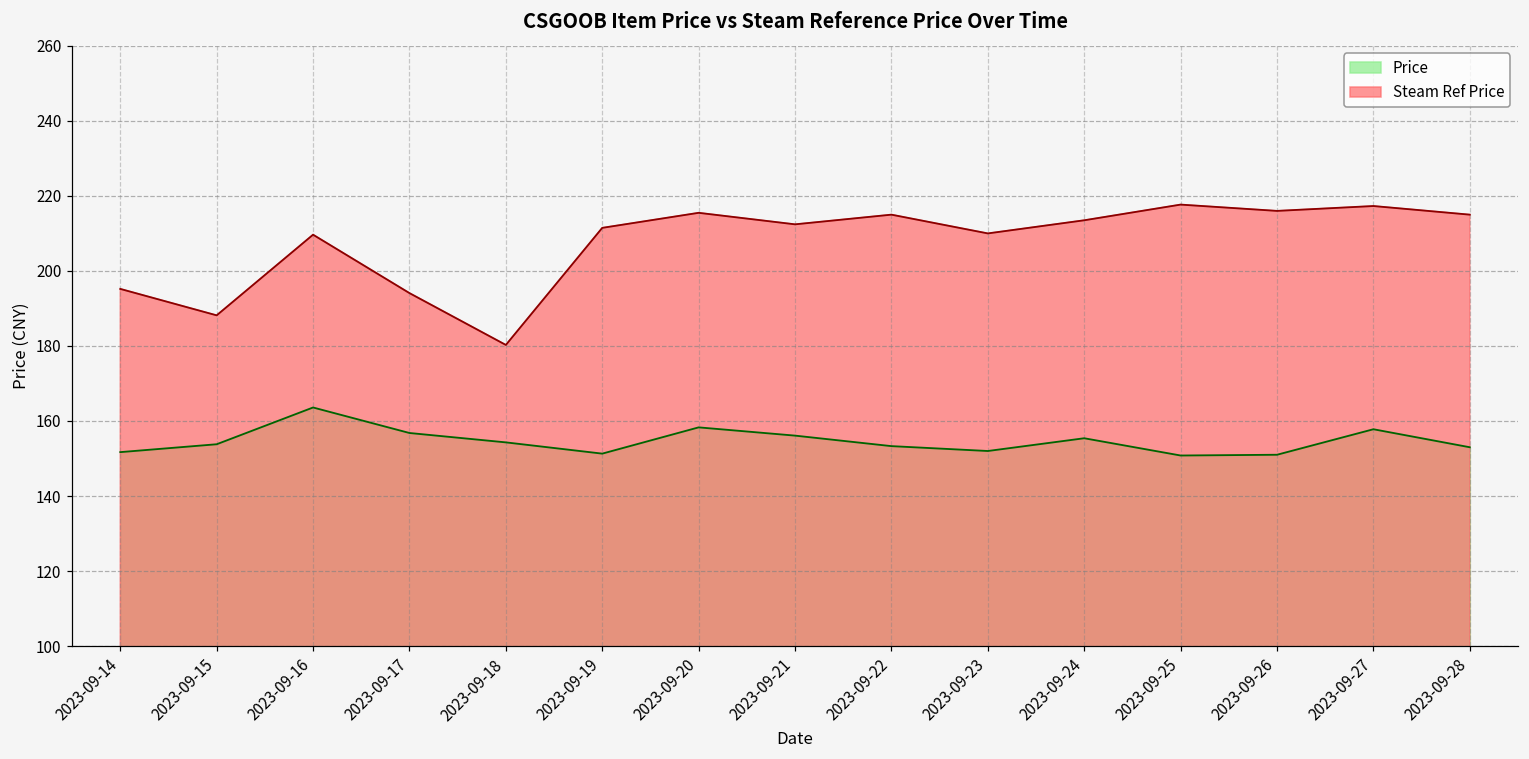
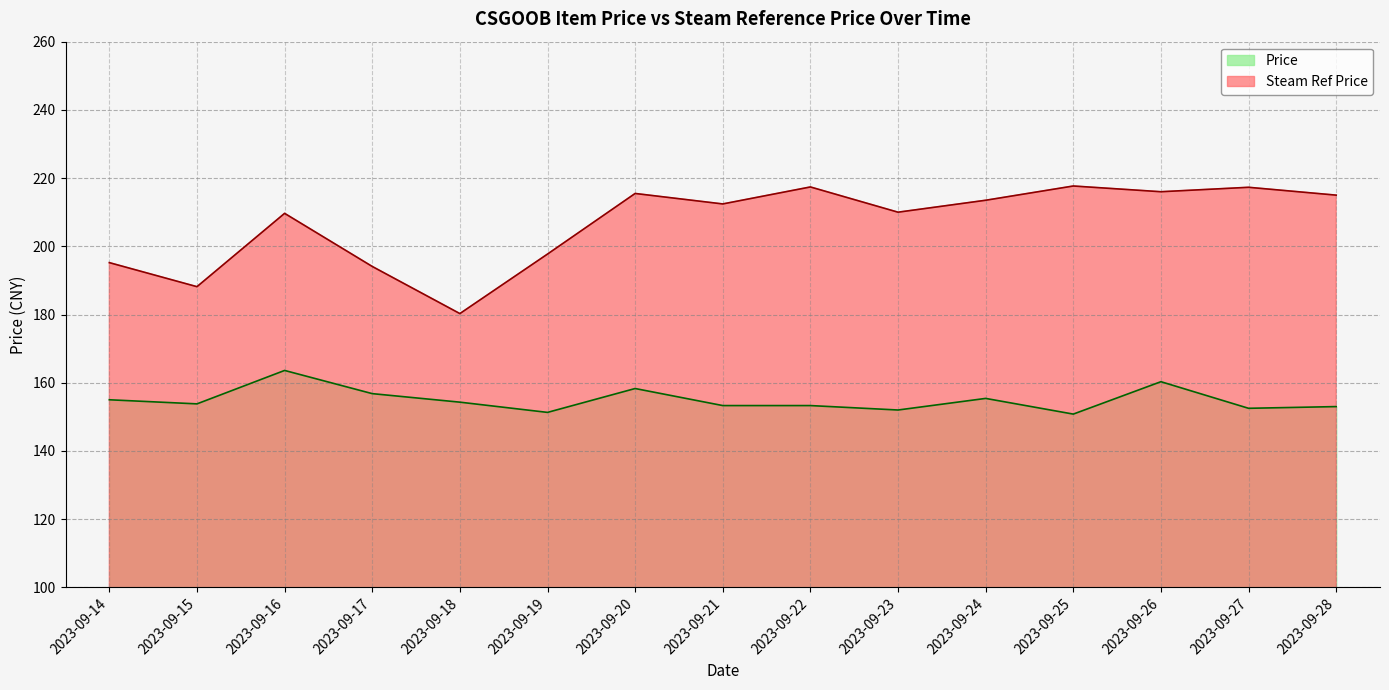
  {
    "Price": {
-     "2023-09-14": 152,
+     "2023-09-14": 155,
      "2023-09-15": 154,
      "2023-09-16": 164,
      "2023-09-17": 157,
      "2023-09-18": 154,
      "2023-09-19": 151,
      "2023-09-20": 158,
-     "2023-09-21": 156,
+     "2023-09-21": 153,
      "2023-09-22": 153,
      "2023-09-23": 152,
      "2023-09-24": 155,
      "2023-09-25": 151,
-     "2023-09-26": 151,
-     "2023-09-27": 158,
+     "2023-09-26": 160,
+     "2023-09-27": 153,
      "2023-09-28": 153
    },
    "Steam Ref Price": {
      "2023-09-14": 195,
      "2023-09-15": 188,
      "2023-09-16": 210,
      "2023-09-17": 194,
      "2023-09-18": 180,
-     "2023-09-19": 211,
+     "2023-09-19": 198,
      "2023-09-20": 215,
      "2023-09-21": 212,
-     "2023-09-22": 215,
+     "2023-09-22": 217,
      "2023-09-23": 210,
      "2023-09-24": 214,
      "2023-09-25": 218,
      "2023-09-26": 216,
      "2023-09-27": 217,
      "2023-09-28": 215
    }
  }
